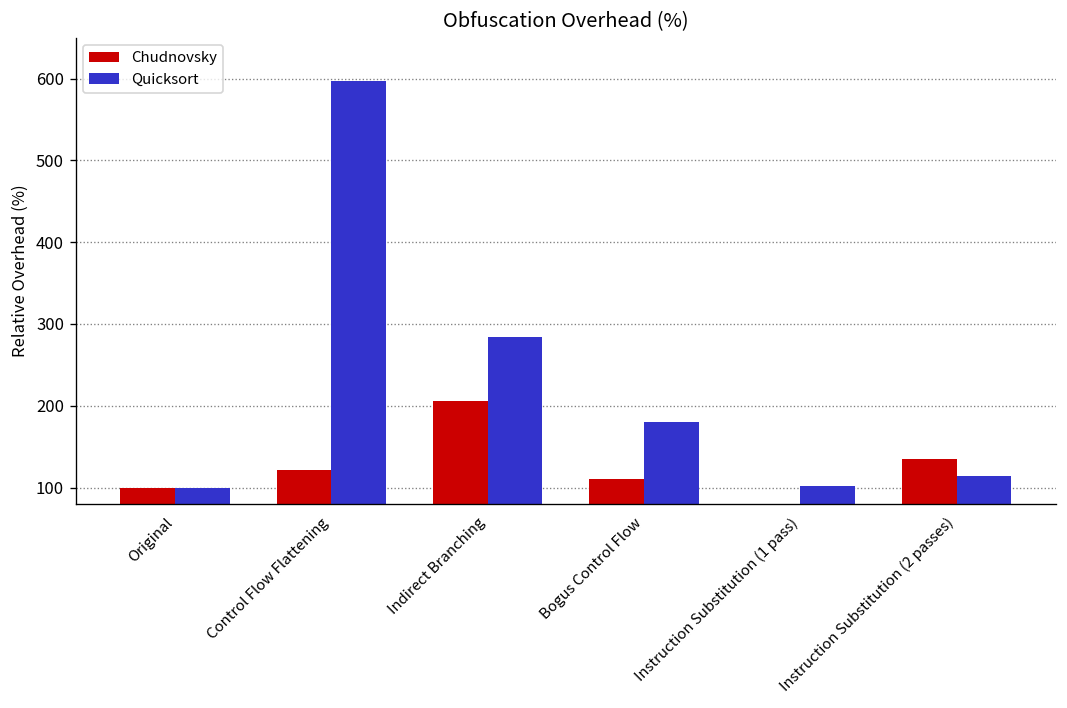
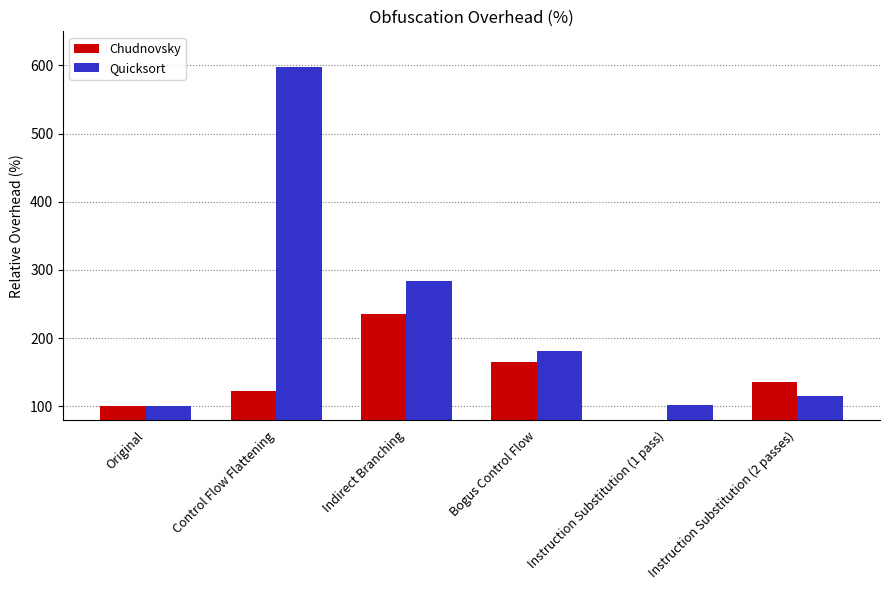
  {
    "Chudnovsky": {
      "Original": 100,
      "Control Flow Flattening": 120,
-     "Indirect Branching": 210,
-     "Bogus Control Flow": 110,
+     "Indirect Branching": 230,
+     "Bogus Control Flow": 170,
      "Instruction Substitution (1 pass)": 80,
      "Instruction Substitution (2 passes)": 140
    },
    "Quicksort": {
      "Original": 100,
      "Control Flow Flattening": 600,
      "Indirect Branching": 280,
      "Bogus Control Flow": 180,
      "Instruction Substitution (1 pass)": 100,
      "Instruction Substitution (2 passes)": 110
    }
  }
